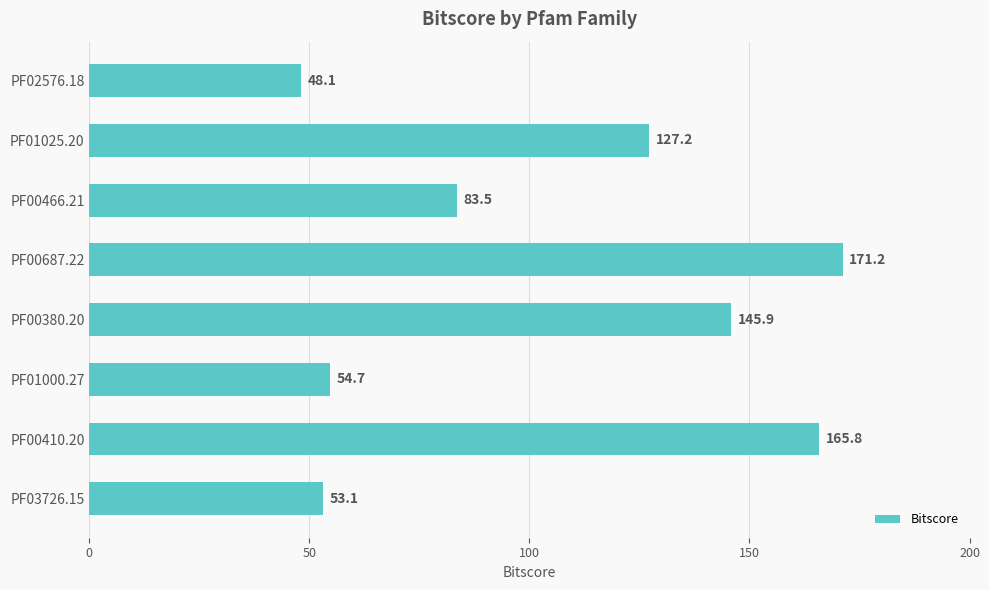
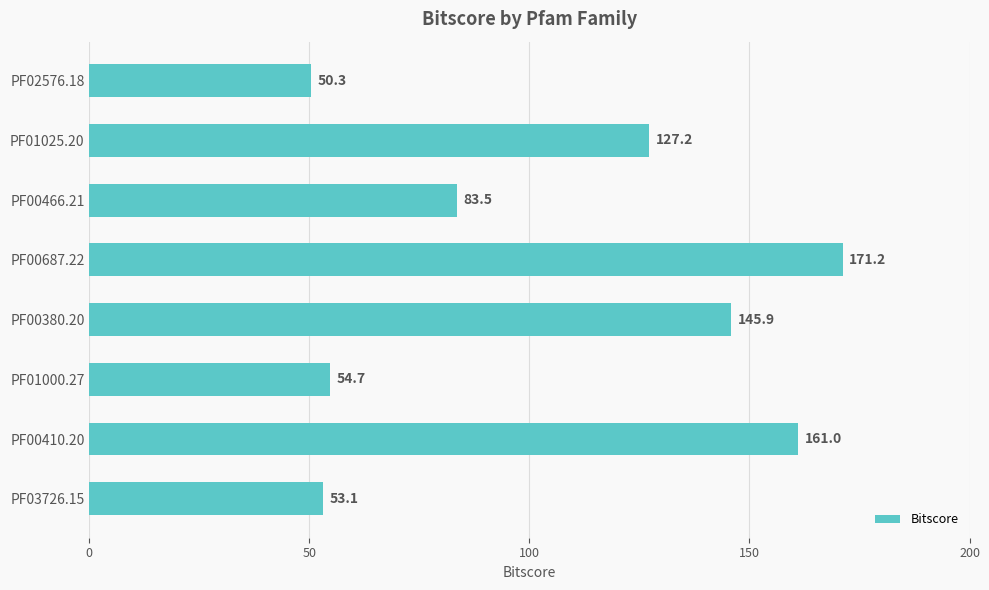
  {
-   "PF02576.18": 48.1,
+   "PF02576.18": 50.3,
    "PF01025.20": 127.2,
    "PF00466.21": 83.5,
    "PF00687.22": 171.2,
    "PF00380.20": 145.9,
    "PF01000.27": 54.7,
-   "PF00410.20": 165.8,
+   "PF00410.20": 161.0,
    "PF03726.15": 53.1
  }
